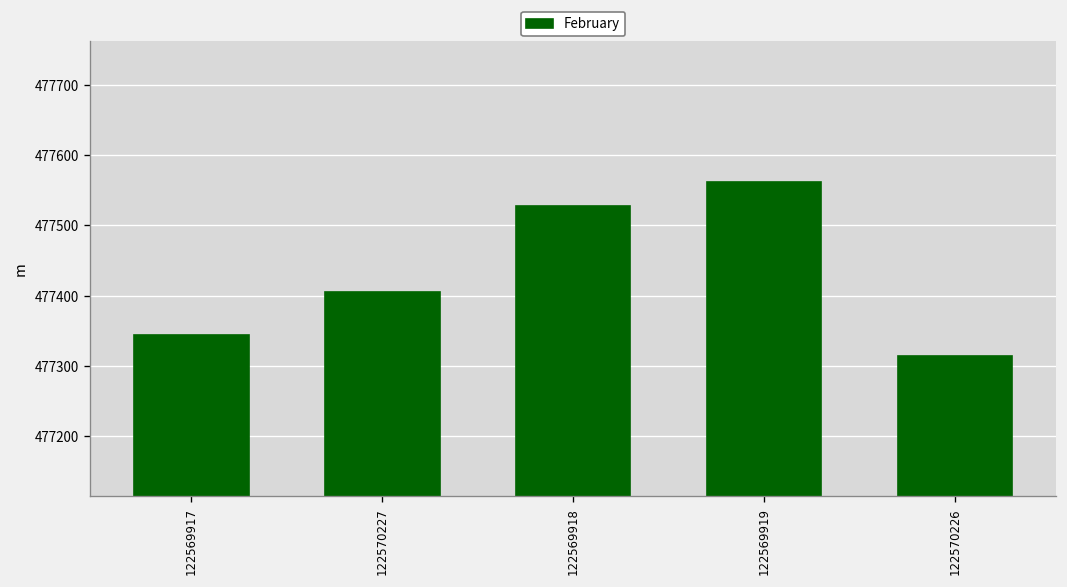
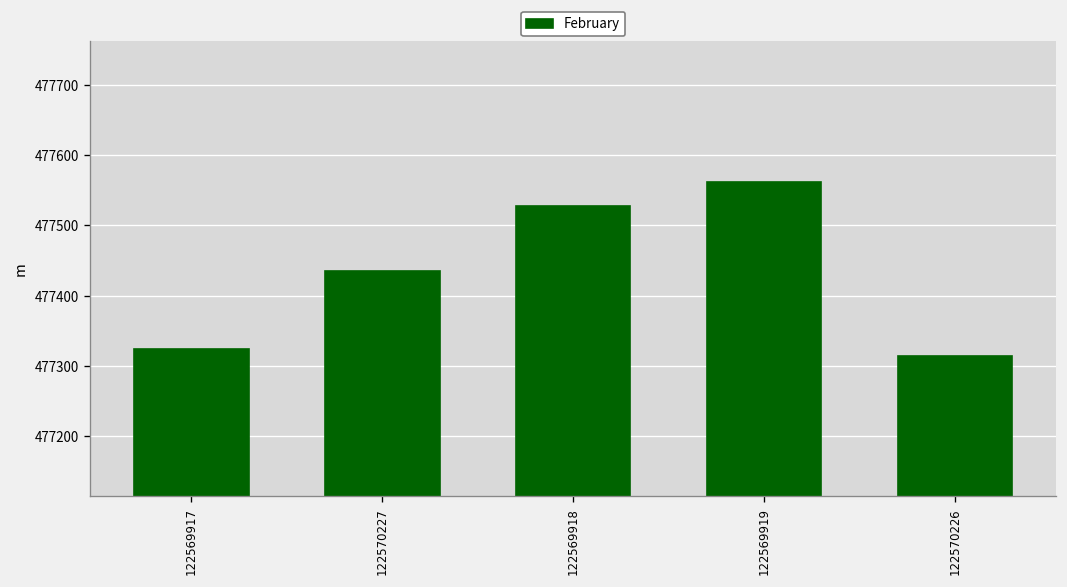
  {
-   "122569917": 477340,
-   "122570227": 477410,
+   "122569917": 477320,
+   "122570227": 477440,
    "122569918": 477530,
    "122569919": 477560,
    "122570226": 477320
  }
